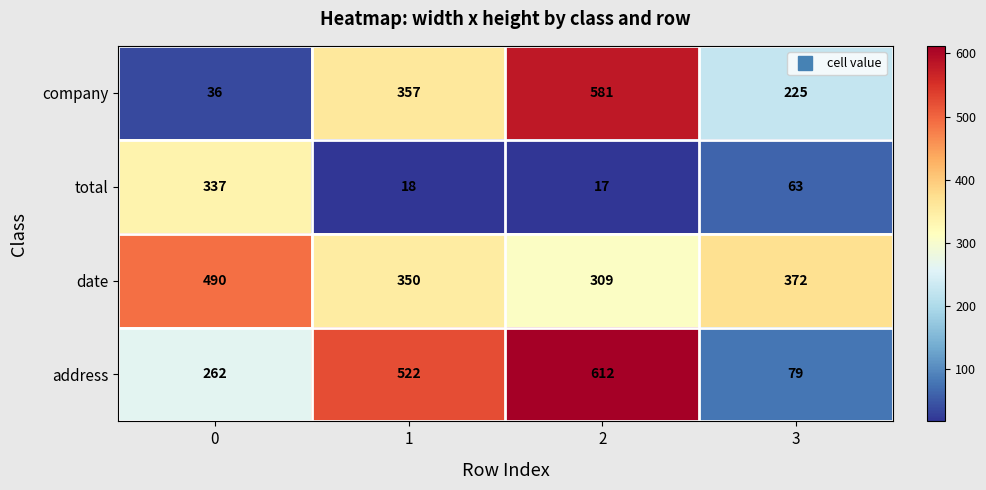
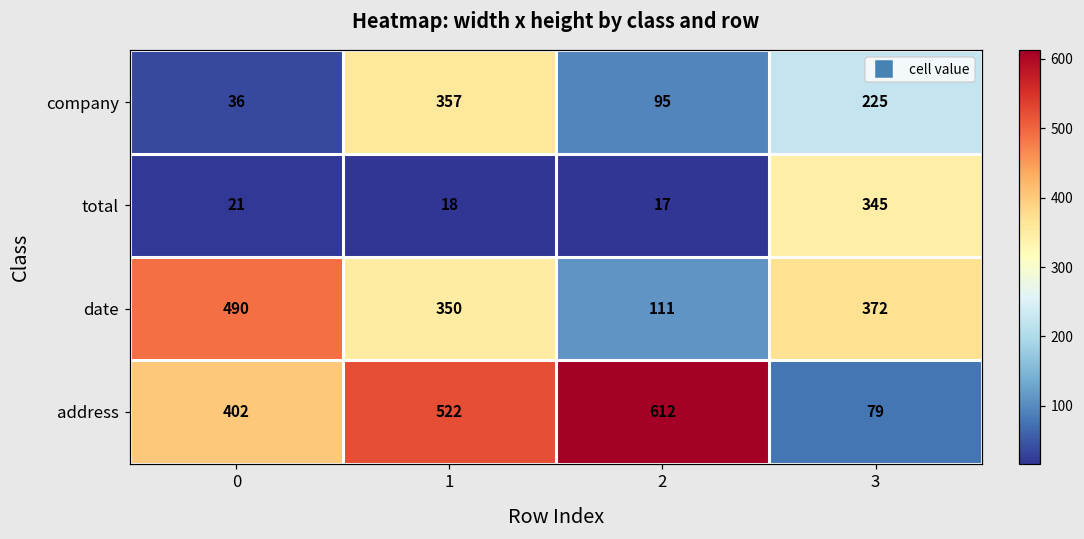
  {
    "company": {
      "0": 36,
      "1": 357,
-     "2": 581,
+     "2": 95,
      "3": 225
    },
    "total": {
-     "0": 337,
+     "0": 21,
      "1": 18,
      "2": 17,
-     "3": 63
+     "3": 345
    },
    "date": {
      "0": 490,
      "1": 350,
-     "2": 309,
+     "2": 111,
      "3": 372
    },
    "address": {
-     "0": 262,
+     "0": 402,
      "1": 522,
      "2": 612,
      "3": 79
    }
  }
